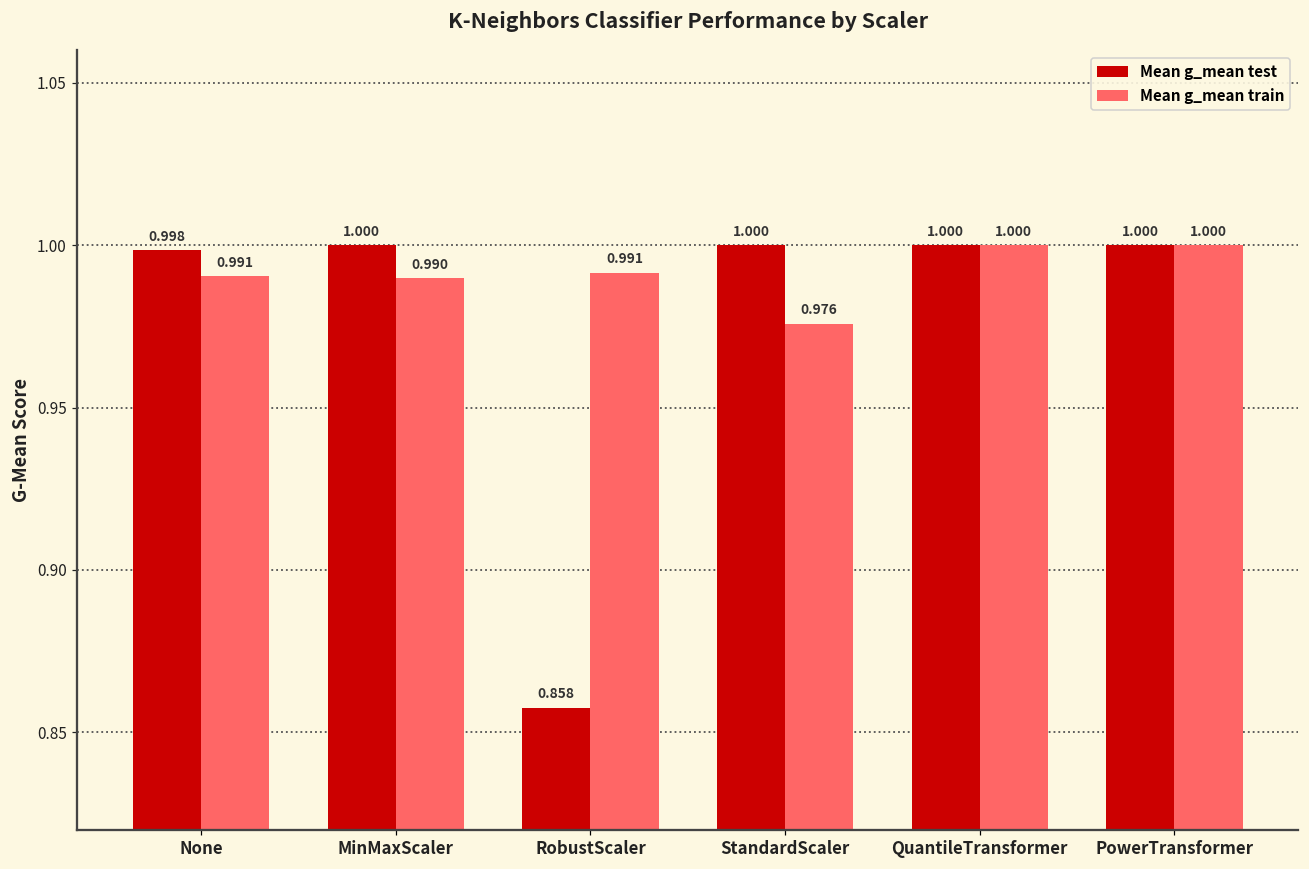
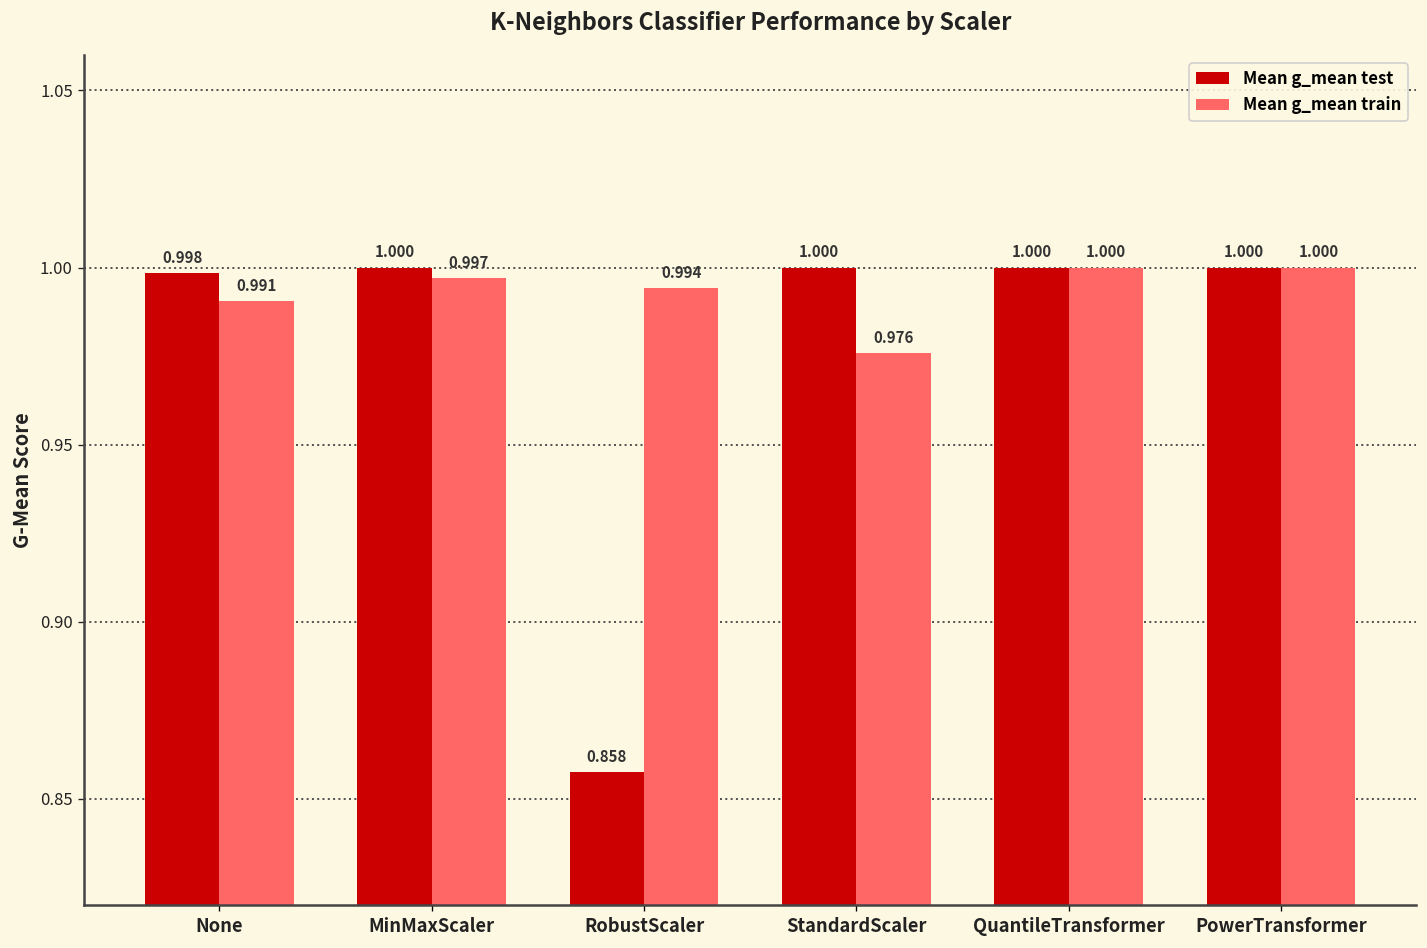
  {
    "Mean g_mean test": {
      "None": 0.998,
      "MinMaxScaler": 1.000,
      "RobustScaler": 0.858,
      "StandardScaler": 1.000,
      "QuantileTransformer": 1.000,
      "PowerTransformer": 1.000
    },
    "Mean g_mean train": {
      "None": 0.991,
-     "MinMaxScaler": 0.990,
-     "RobustScaler": 0.991,
+     "MinMaxScaler": 0.997,
+     "RobustScaler": 0.994,
      "StandardScaler": 0.976,
      "QuantileTransformer": 1.000,
      "PowerTransformer": 1.000
    }
  }
